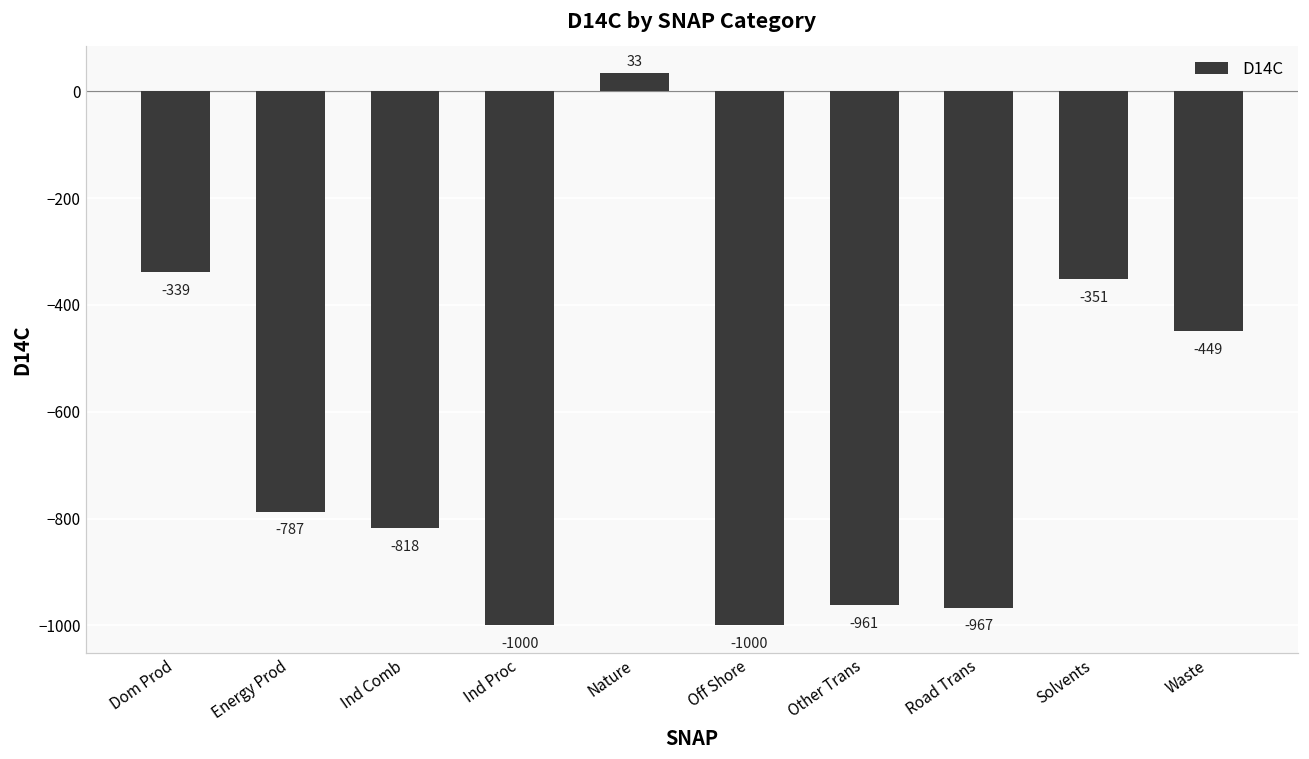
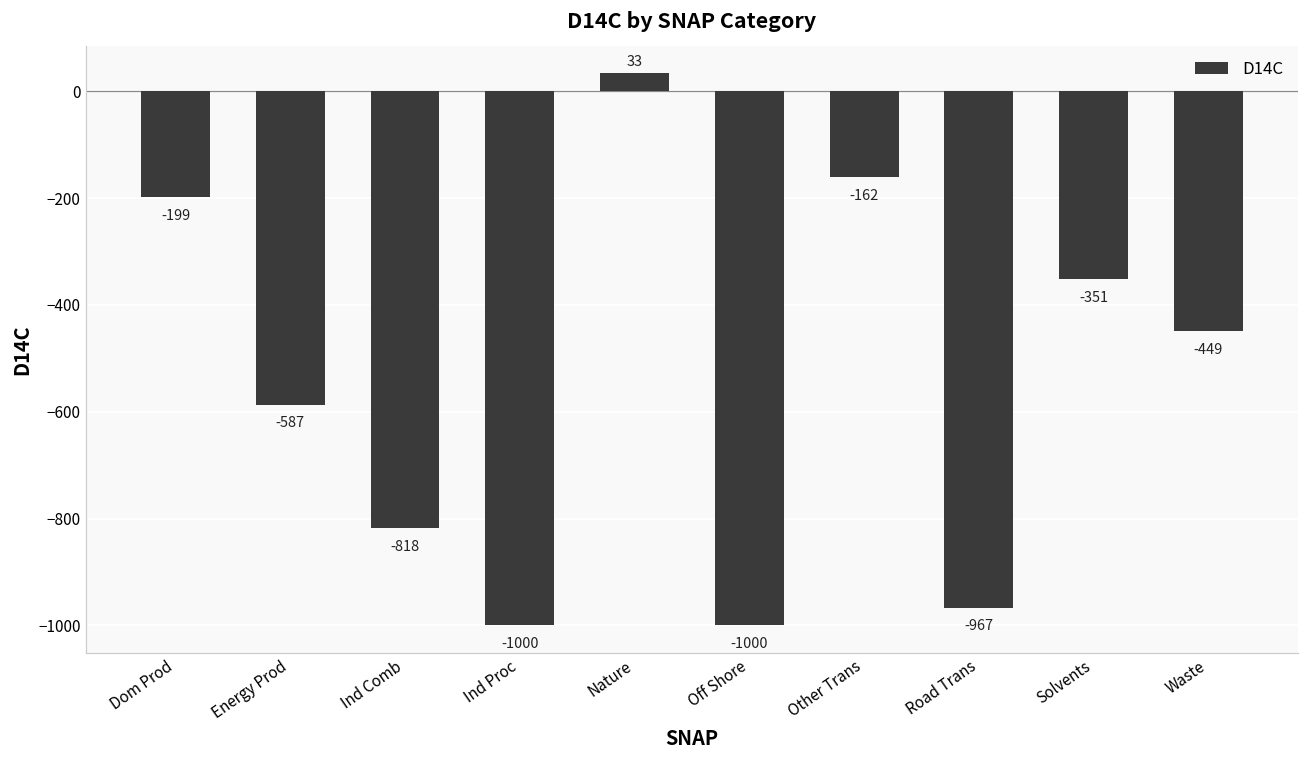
  {
-   "Dom Prod": -339,
-   "Energy Prod": -787,
+   "Dom Prod": -199,
+   "Energy Prod": -587,
    "Ind Comb": -818,
    "Ind Proc": -1000,
    "Nature": 33,
    "Off Shore": -1000,
-   "Other Trans": -961,
+   "Other Trans": -162,
    "Road Trans": -967,
    "Solvents": -351,
    "Waste": -449
  }
